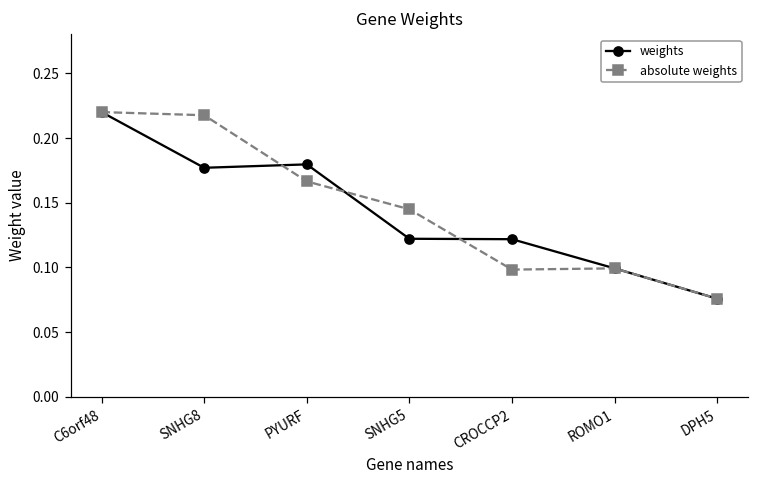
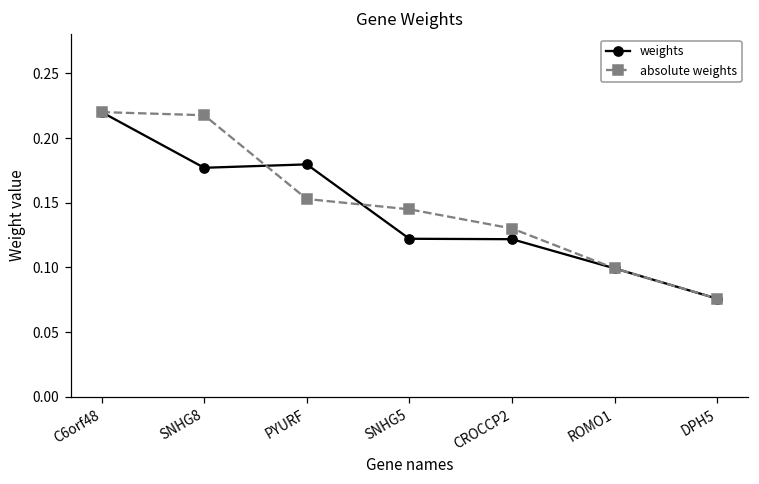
  {
    "weights": {
      "SNHG8": 0.177,
      "PYURF": 0.180,
      "SNHG5": 0.122,
      "CROCCP2": 0.122
    },
    "absolute weights": {
      "SNHG8": 0.218,
-     "PYURF": 0.166,
+     "PYURF": 0.153,
      "SNHG5": 0.145,
-     "CROCCP2": 0.098
+     "CROCCP2": 0.130
    }
  }
